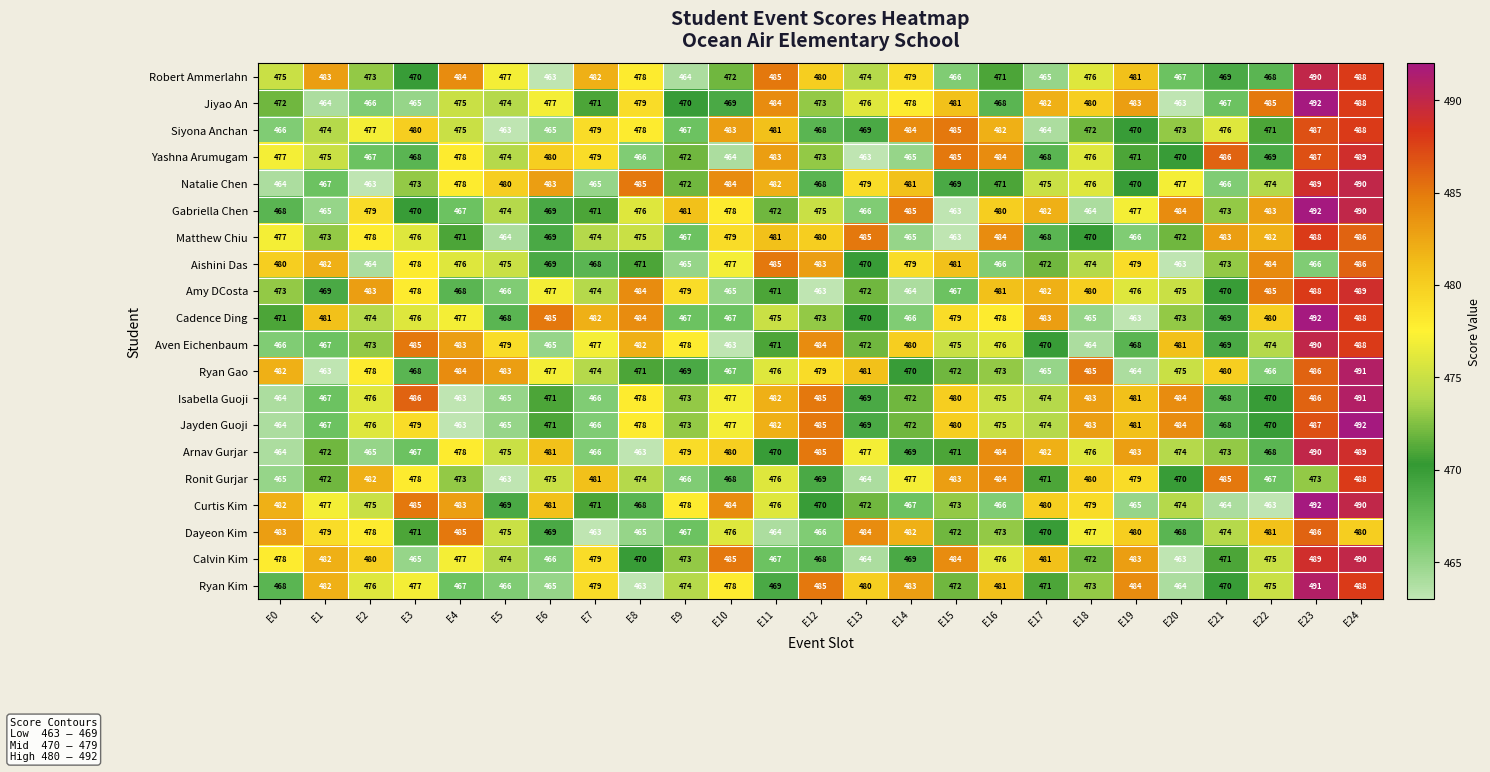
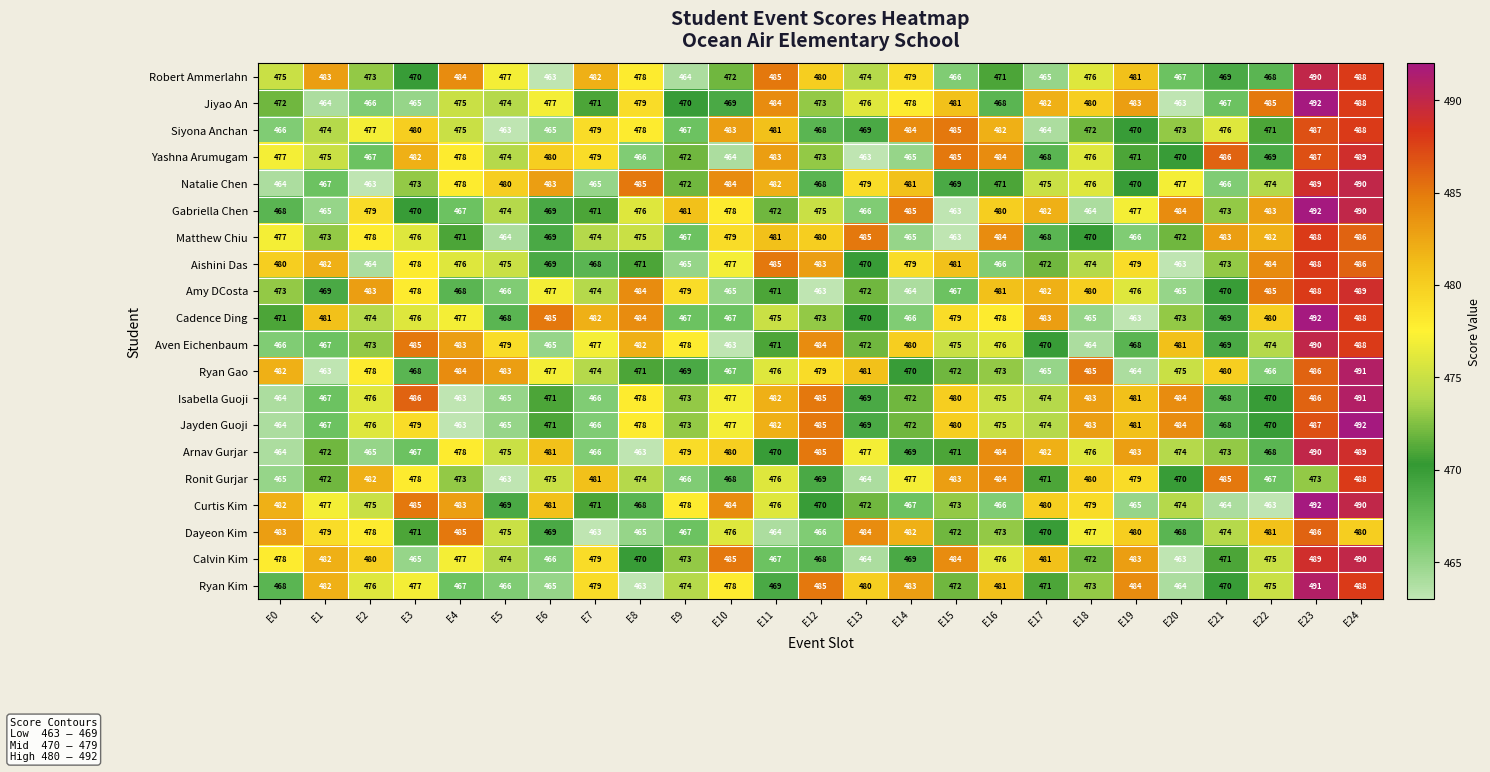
  {
    "Yashna Arumugam": {
      "E0": 477,
      "E1": 475,
      "E2": 467,
-     "E3": 468,
+     "E3": 482,
      "E4": 478,
      "E5": 474,
      "E6": 480,
      "E7": 479,
      "E8": 466,
      "E9": 472,
      "E10": 464,
      "E11": 483,
      "E12": 473,
      "E13": 463,
      "E14": 465,
      "E15": 485,
      "E16": 484,
      "E17": 468,
      "E18": 476,
      "E19": 471,
      "E20": 470,
      "E21": 486,
      "E22": 469,
      "E23": 487,
      "E24": 489
    },
    "Aishini Das": {
      "E0": 480,
      "E1": 482,
      "E2": 464,
      "E3": 478,
      "E4": 476,
      "E5": 475,
      "E6": 469,
      "E7": 468,
      "E8": 471,
      "E9": 465,
      "E10": 477,
      "E11": 485,
      "E12": 483,
      "E13": 470,
      "E14": 479,
      "E15": 481,
      "E16": 466,
      "E17": 472,
      "E18": 474,
      "E19": 479,
      "E20": 463,
      "E21": 473,
      "E22": 484,
-     "E23": 466,
+     "E23": 488,
      "E24": 486
    },
    "Amy DCosta": {
      "E0": 473,
      "E1": 469,
      "E2": 483,
      "E3": 478,
      "E4": 468,
      "E5": 466,
      "E6": 477,
      "E7": 474,
      "E8": 484,
      "E9": 479,
      "E10": 465,
      "E11": 471,
      "E12": 463,
      "E13": 472,
      "E14": 464,
      "E15": 467,
      "E16": 481,
      "E17": 482,
      "E18": 480,
      "E19": 476,
-     "E20": 475,
+     "E20": 465,
      "E21": 470,
      "E22": 485,
      "E23": 488,
      "E24": 489
    }
  }
